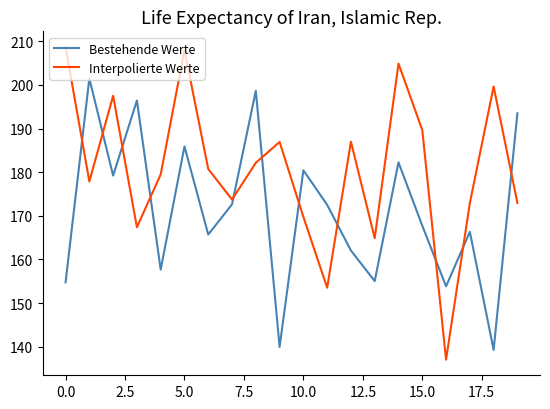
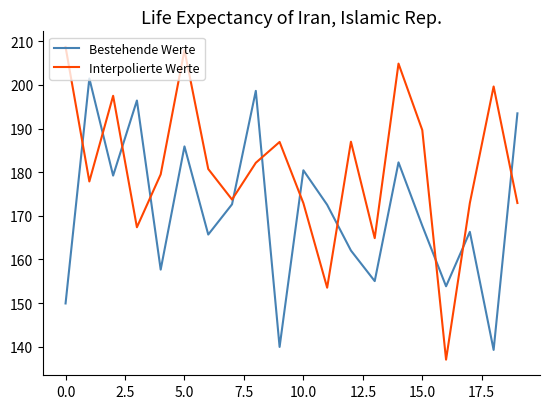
  {
    "Bestehende Werte": {
-     "0.0": 155,
+     "0.0": 150,
      "5.0": 186,
      "10.0": 180,
      "15.0": 168
    },
    "Interpolierte Werte": {
-     "10.0": 170,
+     "10.0": 173,
      "15.0": 190
    }
  }
